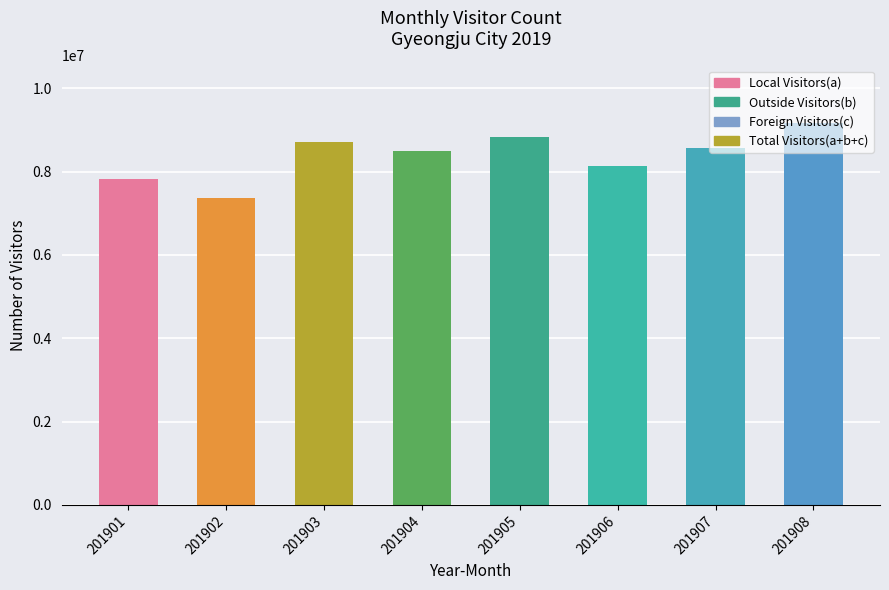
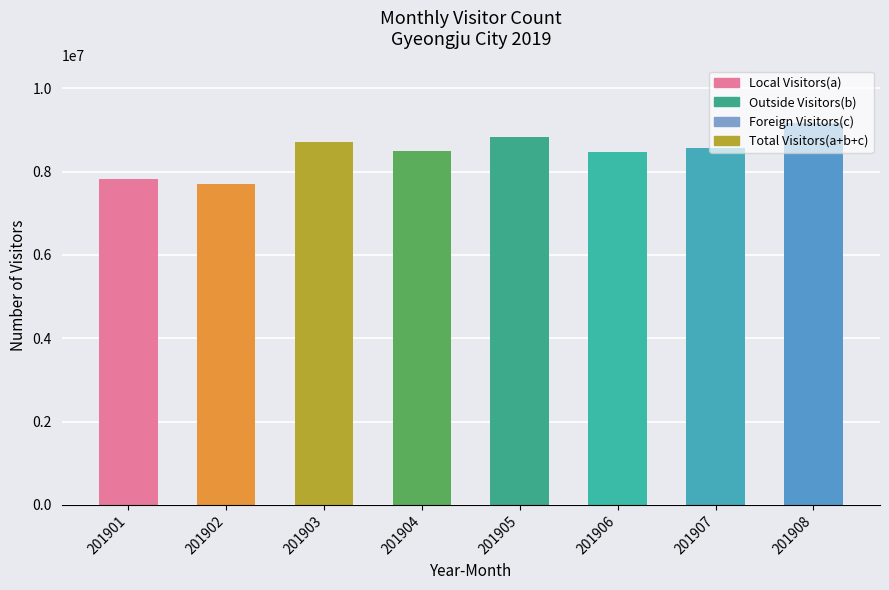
  {
    "201901": 7800000,
-   "201902": 7400000,
+   "201902": 7700000,
    "201903": 8700000,
    "201904": 8500000,
    "201905": 8800000,
-   "201906": 8100000
+   "201906": 8500000
  }
